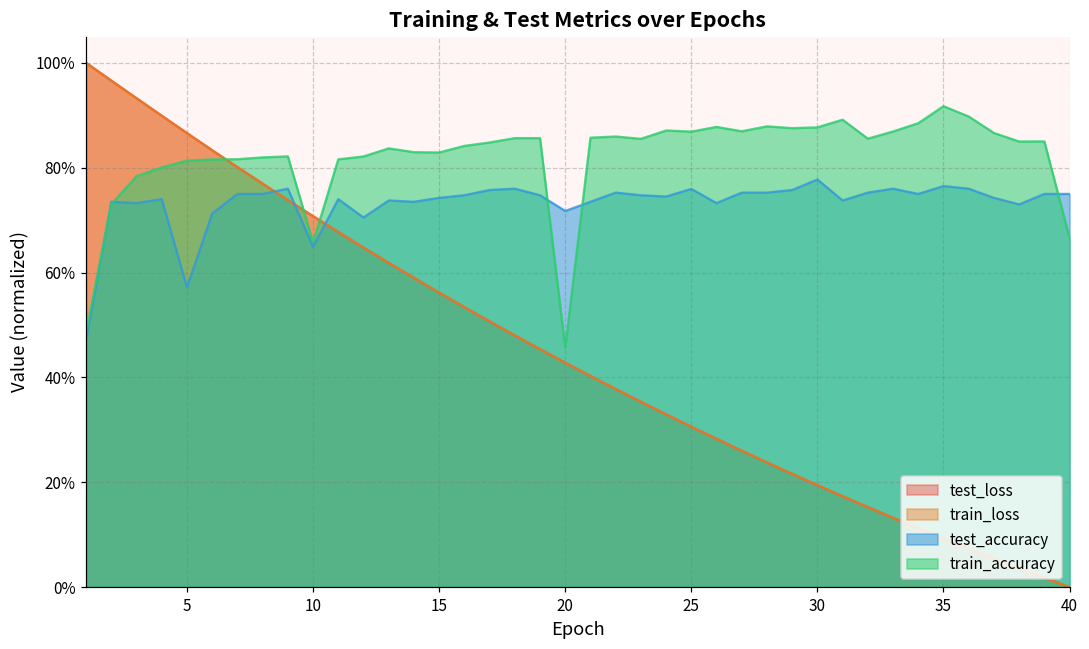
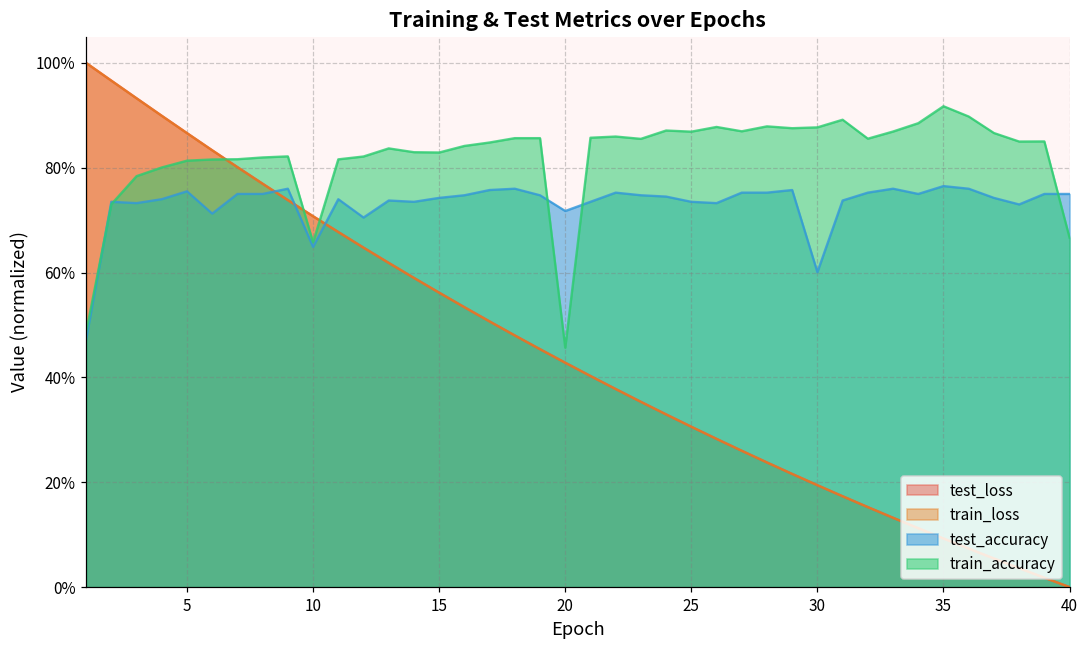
  {
    "test_accuracy": {
-     "5": "57%",
+     "5": "75%",
      "10": "65%",
      "15": "74%",
      "20": "72%",
-     "25": "76%",
-     "30": "78%",
+     "25": "73%",
+     "30": "60%",
      "35": "76%",
      "40": "75%"
    },
    "train_accuracy": {
      "5": "81%",
      "10": "66%",
      "15": "83%",
      "20": "46%",
      "25": "87%",
      "30": "88%",
      "35": "92%",
      "40": "67%"
    }
  }
